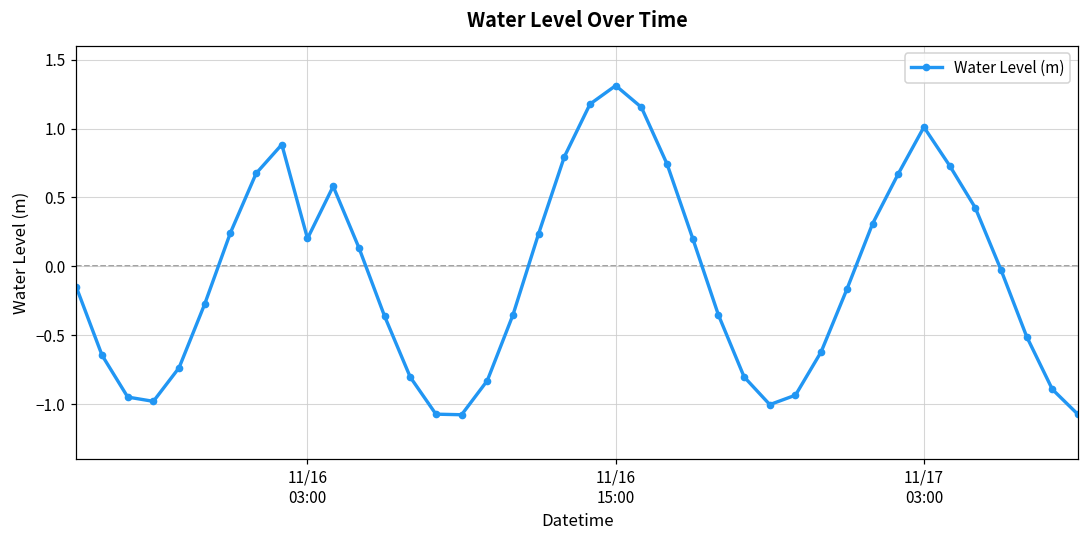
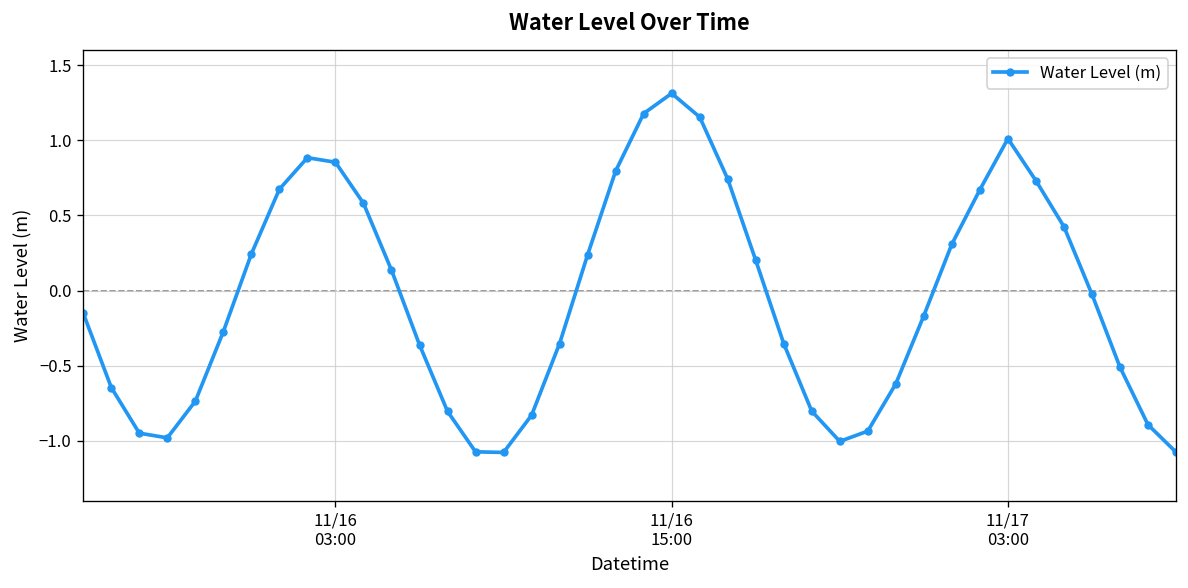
  {
-   "11/16 03:00": 0.20,
+   "11/16 03:00": 0.85,
    "11/16 15:00": 1.31,
    "11/17 03:00": 1.01
  }
